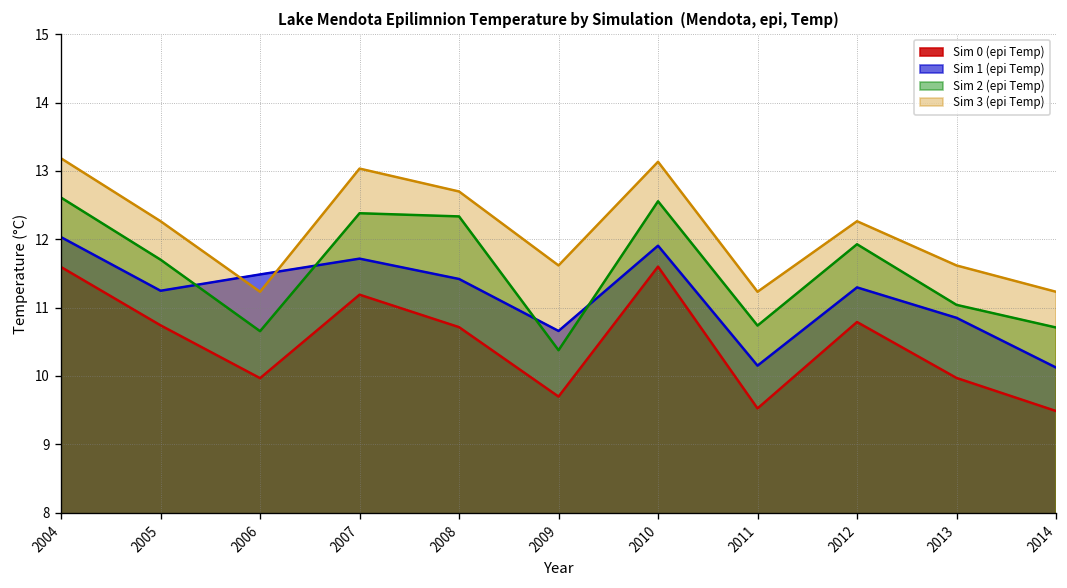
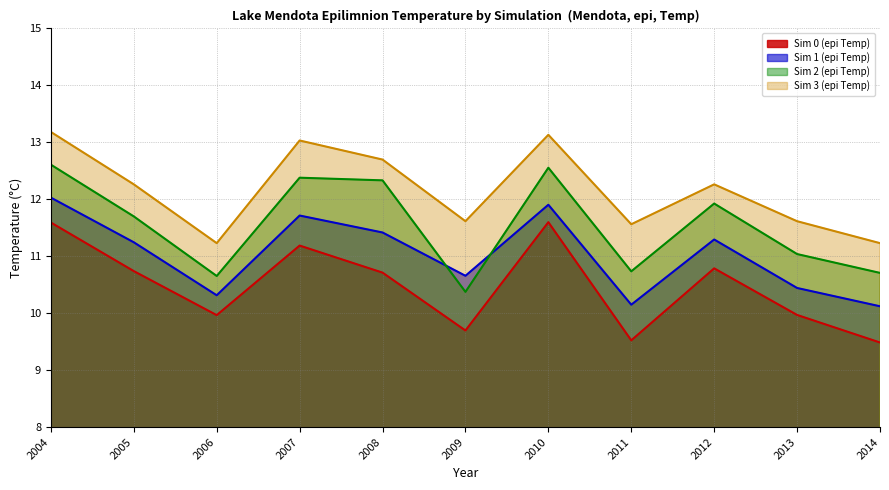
  {
    "Sim 0 (epi Temp)": {
      "2004": 11.6,
      "2005": 10.7,
      "2006": 10.0,
      "2007": 11.2,
      "2008": 10.7,
      "2009": 9.7,
      "2010": 11.6,
      "2011": 9.5,
      "2012": 10.8,
      "2013": 10.0,
      "2014": 9.5
    },
    "Sim 1 (epi Temp)": {
      "2004": 12.0,
      "2005": 11.2,
-     "2006": 11.5,
+     "2006": 10.3,
      "2007": 11.7,
      "2008": 11.4,
      "2009": 10.7,
      "2010": 11.9,
      "2011": 10.1,
      "2012": 11.3,
-     "2013": 10.8,
+     "2013": 10.4,
      "2014": 10.1
    },
    "Sim 2 (epi Temp)": {
      "2004": 12.6,
      "2005": 11.7,
      "2006": 10.7,
      "2007": 12.4,
      "2008": 12.3,
      "2009": 10.4,
      "2010": 12.6,
      "2011": 10.7,
      "2012": 11.9,
      "2013": 11.0,
      "2014": 10.7
    },
    "Sim 3 (epi Temp)": {
      "2004": 13.2,
      "2005": 12.3,
      "2006": 11.2,
      "2007": 13.0,
      "2008": 12.7,
      "2009": 11.6,
      "2010": 13.1,
-     "2011": 11.2,
+     "2011": 11.6,
      "2012": 12.3,
      "2013": 11.6,
      "2014": 11.2
    }
  }
